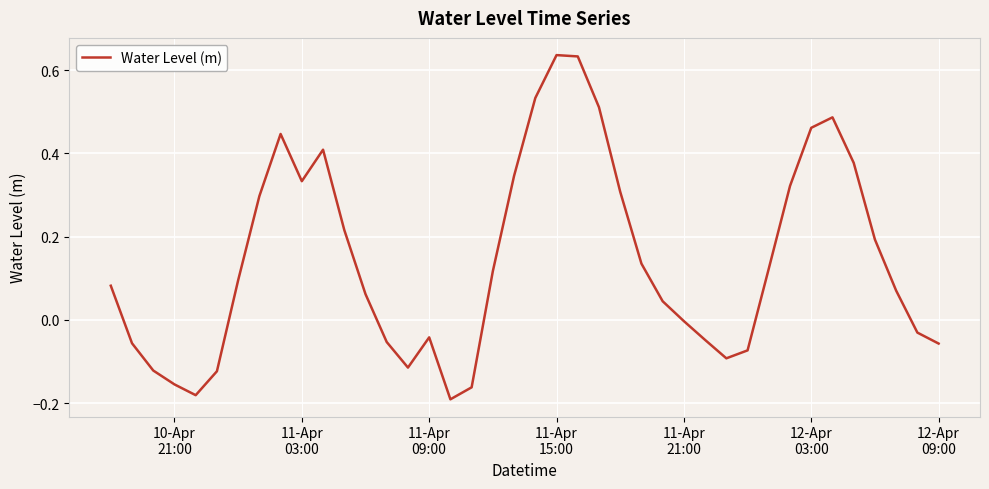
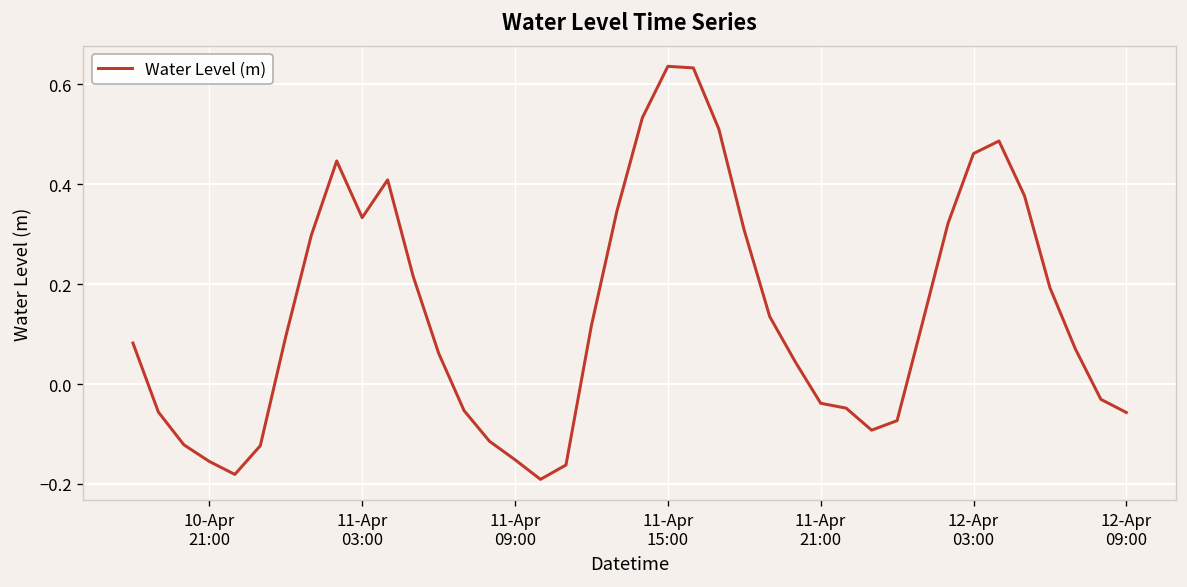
  {
    "10-Apr 21:00": -0.15,
    "11-Apr 03:00": 0.33,
-   "11-Apr 09:00": -0.04,
+   "11-Apr 09:00": -0.15,
    "11-Apr 15:00": 0.64,
-   "11-Apr 21:00": 0.00,
+   "11-Apr 21:00": -0.04,
    "12-Apr 03:00": 0.46,
    "12-Apr 09:00": -0.06
  }
